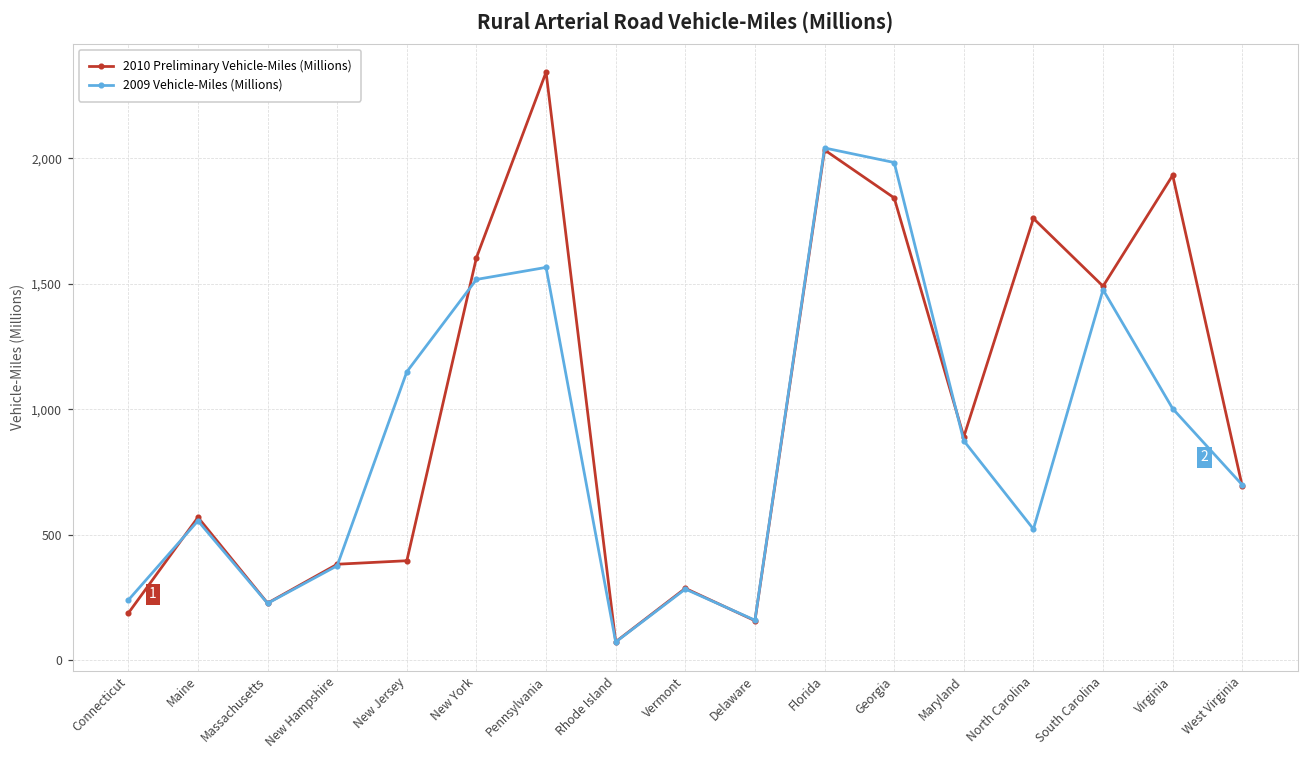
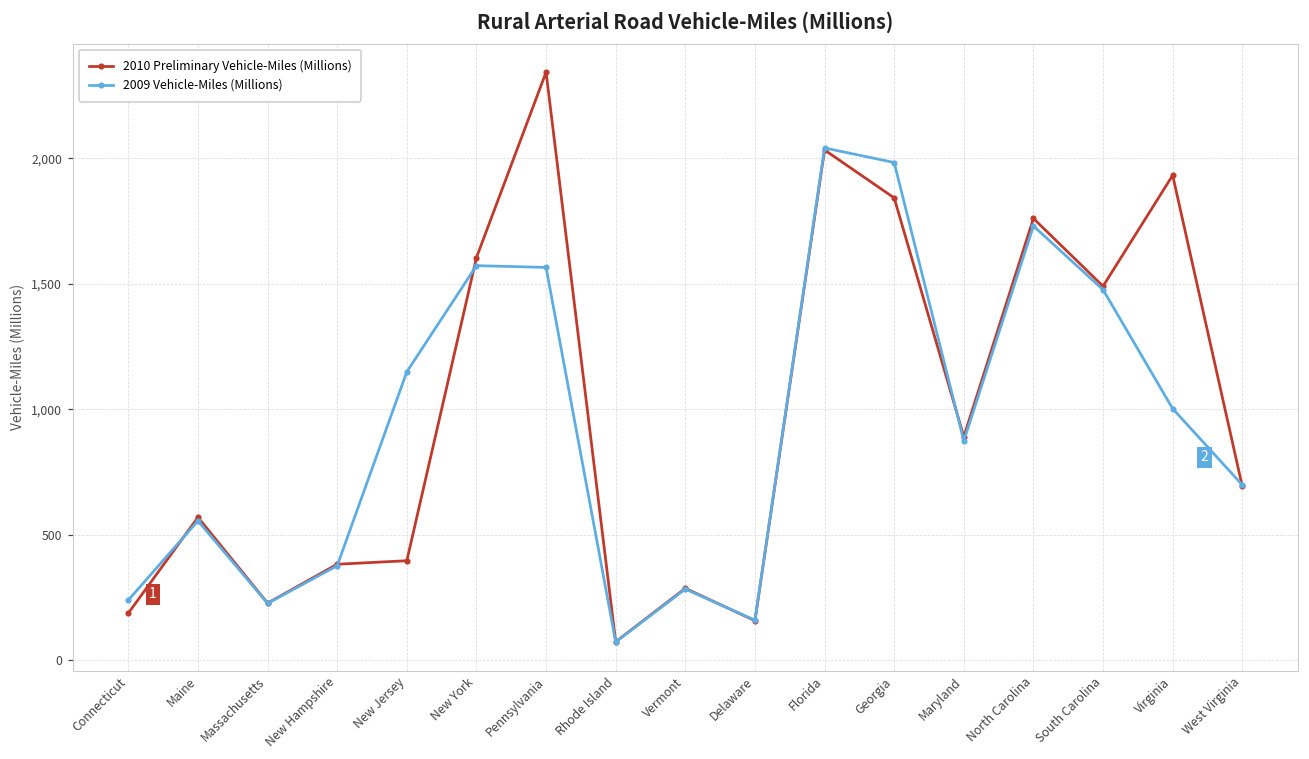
  {
    "2010 Preliminary Vehicle-Miles (Millions)": {
      "Connecticut": "190",
      "Maine": "570",
      "New Jersey": "400",
      "New York": "1,610",
      "Pennsylvania": "2,340",
      "Georgia": "1,840",
      "Maryland": "890",
      "North Carolina": "1,760",
      "South Carolina": "1,490",
      "Virginia": "1,930"
    },
    "2009 Vehicle-Miles (Millions)": {
      "Maine": "560",
      "New Jersey": "1,150",
-     "New York": "1,520",
+     "New York": "1,570",
      "Pennsylvania": "1,570",
      "Georgia": "1,980",
      "Maryland": "880",
-     "North Carolina": "520",
+     "North Carolina": "1,730",
      "South Carolina": "1,480",
      "Virginia": "1,000"
    }
  }
